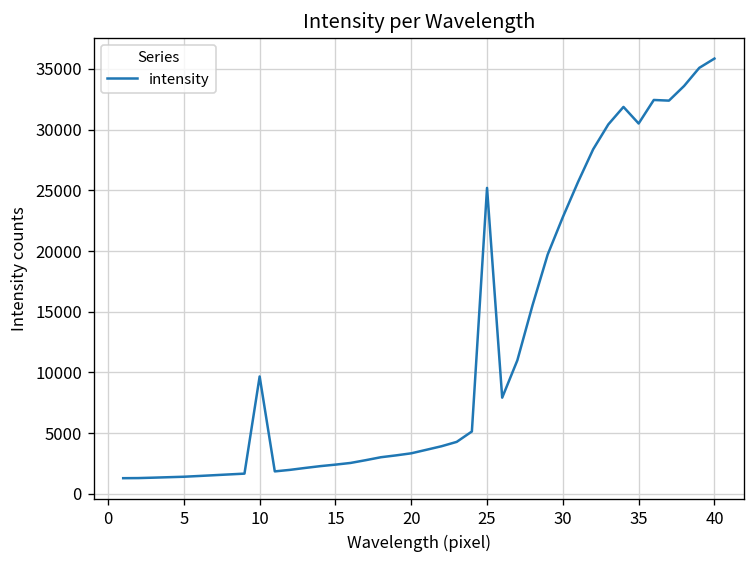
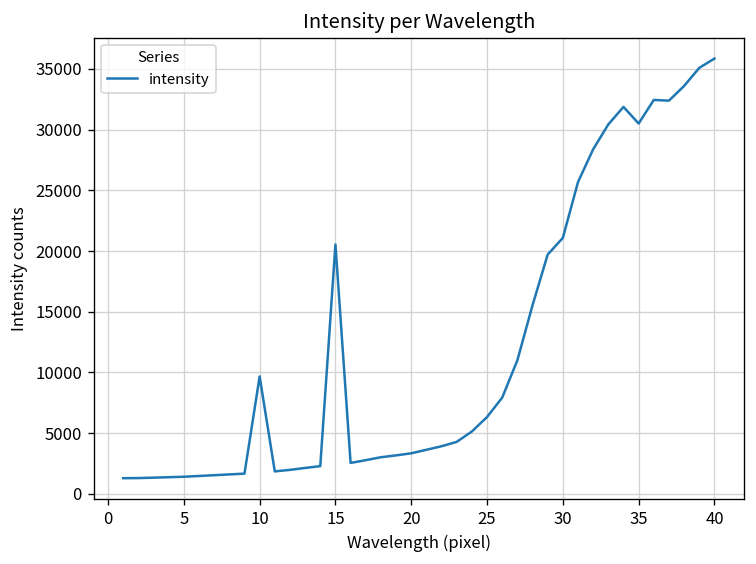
  {
    "5": 1400,
    "10": 9700,
-   "15": 2400,
+   "15": 20500,
    "20": 3300,
-   "25": 25200,
-   "30": 22800,
+   "25": 6300,
+   "30": 21100,
    "35": 30500,
    "40": 35900
  }
